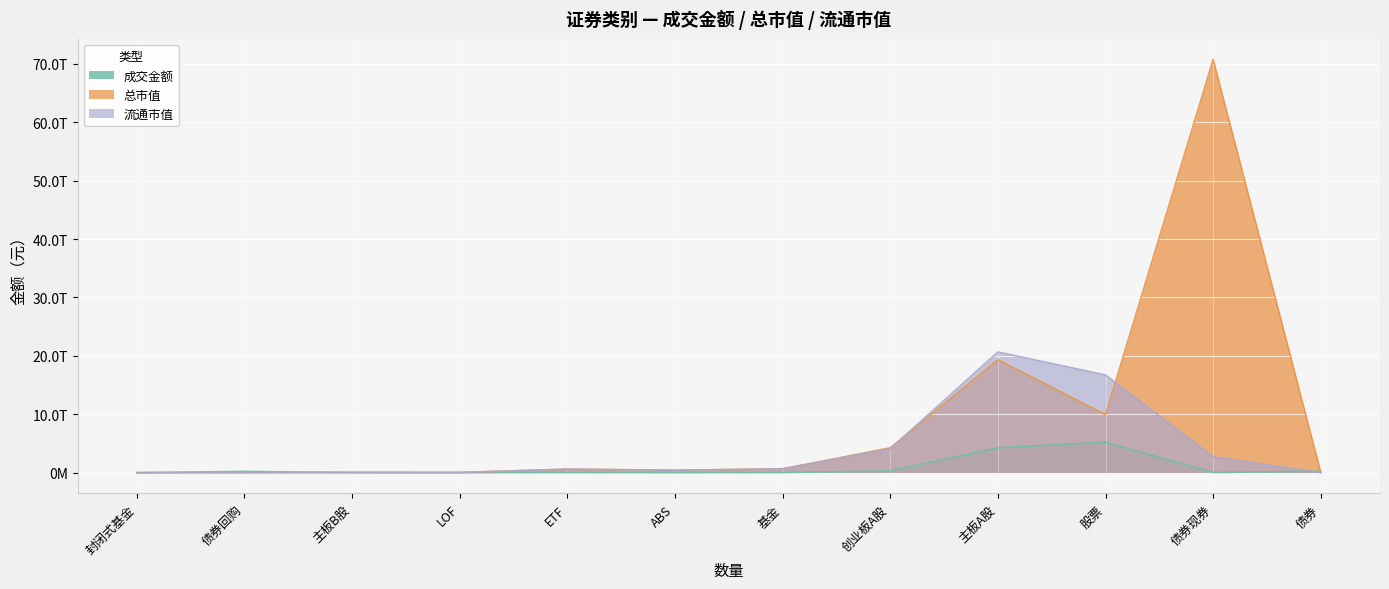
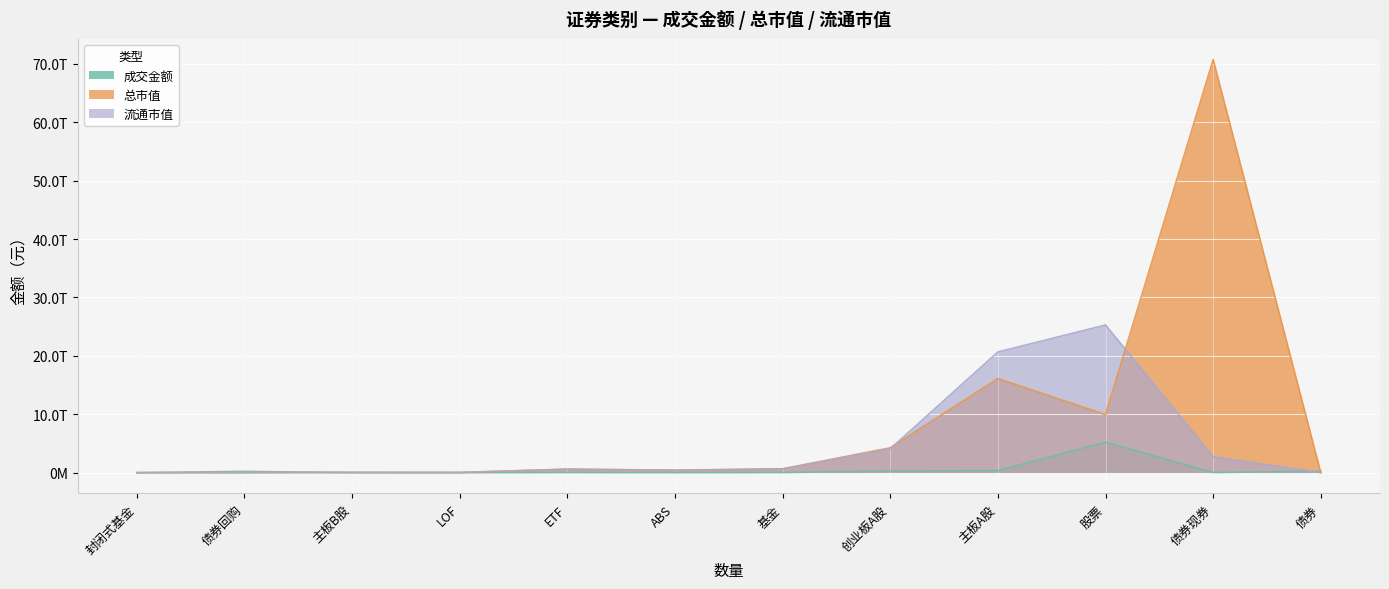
  {
    "成交金额": {
      "ETF": "0T",
      "基金": "0T",
      "创业板A股": "0T",
-     "主板A股": "4T",
+     "主板A股": "0T",
      "股票": "5T",
      "债券现券": "0T"
    },
    "总市值": {
-     "主板A股": "19T",
+     "主板A股": "16T",
      "股票": "10T",
      "债券现券": "71T"
    },
    "流通市值": {
      "主板A股": "21T",
-     "股票": "17T",
+     "股票": "25T",
      "债券现券": "3T"
    }
  }
